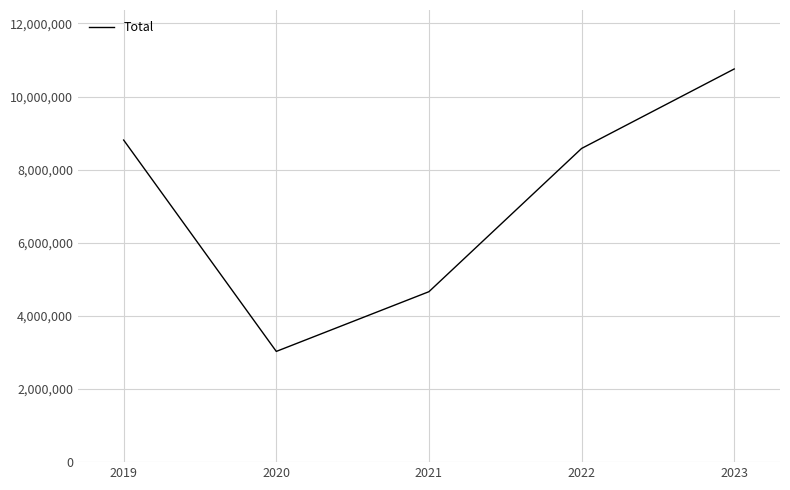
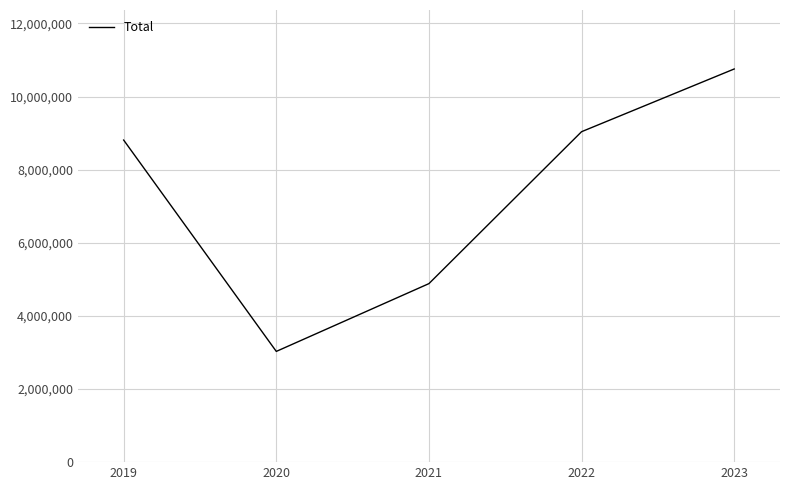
  {
    "2019": "8,800,000",
    "2020": "3,000,000",
-   "2021": "4,700,000",
-   "2022": "8,600,000",
+   "2021": "4,900,000",
+   "2022": "9,000,000",
    "2023": "10,800,000"
  }
